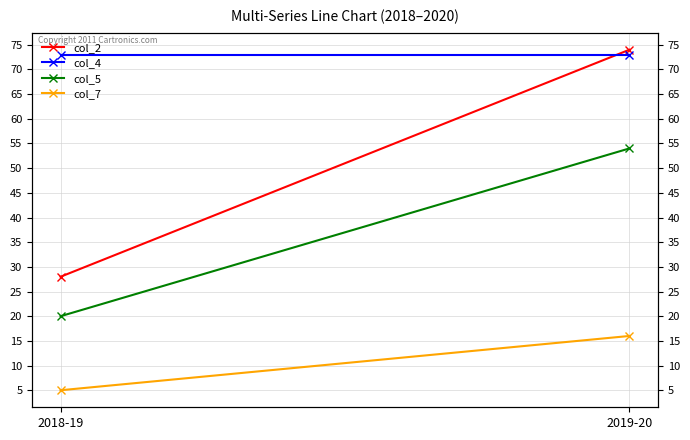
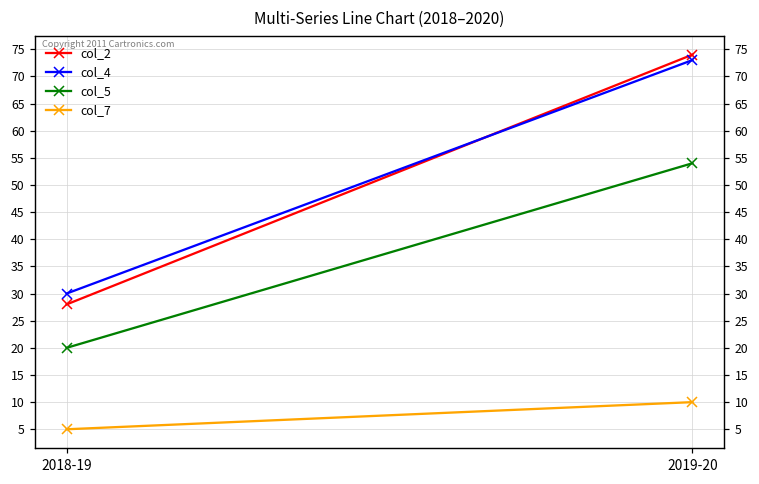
  {
    "col_2": {
      "2018-19": 28,
      "2019-20": 74
    },
    "col_4": {
-     "2018-19": 73,
+     "2018-19": 30,
      "2019-20": 73
    },
    "col_5": {
      "2018-19": 20,
      "2019-20": 54
    },
    "col_7": {
      "2018-19": 5,
-     "2019-20": 16
+     "2019-20": 10
    }
  }
